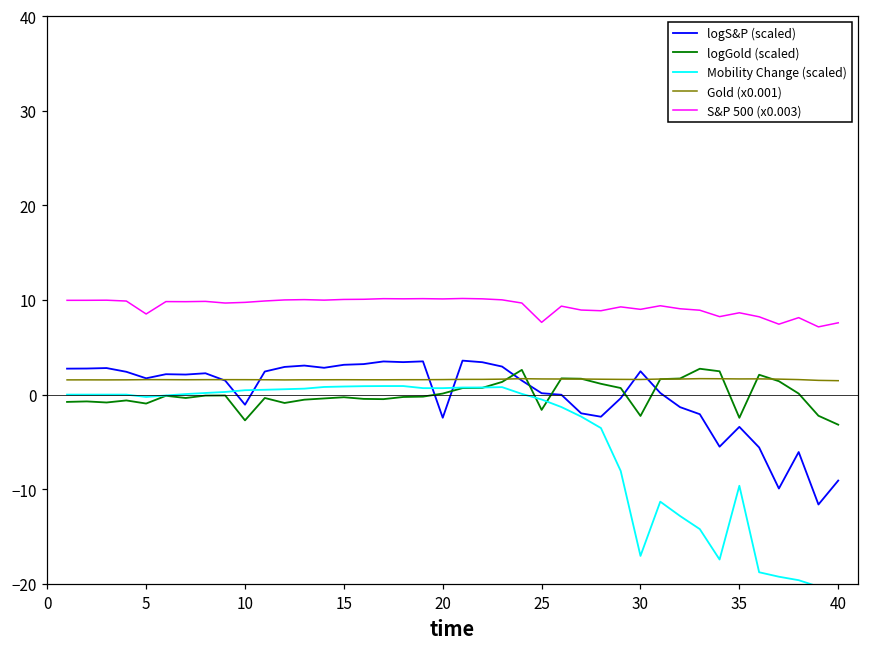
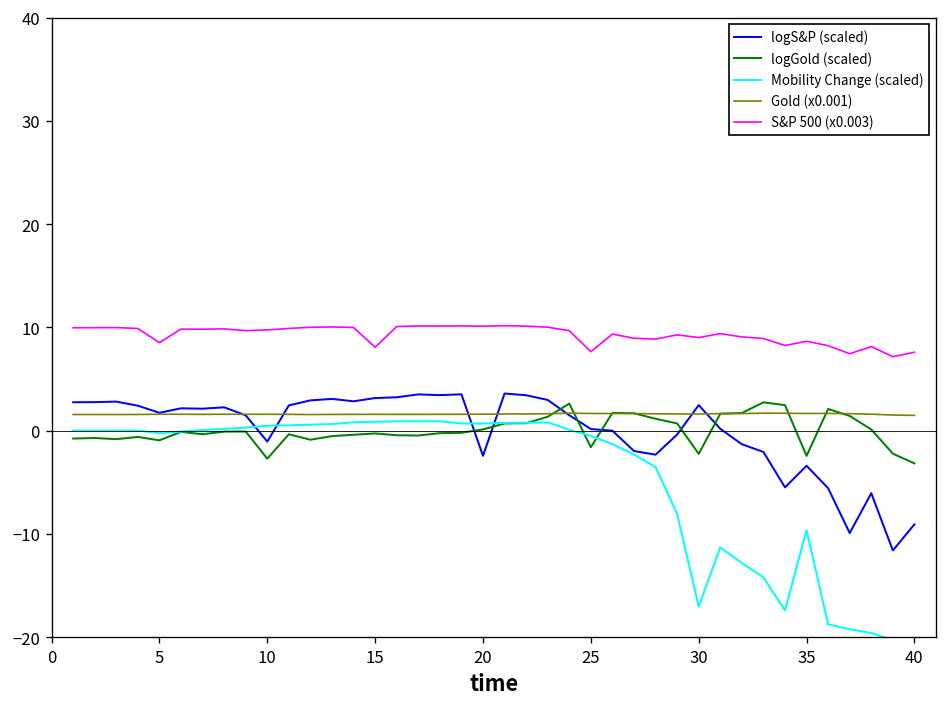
  {
    "logS&P (scaled)": {
      "10": -1,
      "15": 3,
      "20": -2,
      "25": 0,
      "30": 2,
      "35": -3,
      "40": -9
    },
    "logGold (scaled)": {
      "5": -1,
      "10": -3,
      "15": 0,
      "20": 0,
      "25": -2,
      "30": -2,
      "35": -2,
      "40": -3
    },
    "Mobility Change (scaled)": {
      "5": 0,
      "10": 0,
      "15": 1,
      "20": 1,
      "25": -1,
      "30": -17,
      "35": -10
    },
    "Gold (x0.001)": {
      "10": 2,
      "15": 2,
      "20": 2,
      "25": 2,
      "30": 2,
      "35": 2,
      "40": 1
    },
    "S&P 500 (x0.003)": {
      "5": 9,
      "10": 10,
-     "15": 10,
+     "15": 8,
      "20": 10,
      "25": 8,
      "30": 9,
      "35": 9,
      "40": 8
    }
  }
